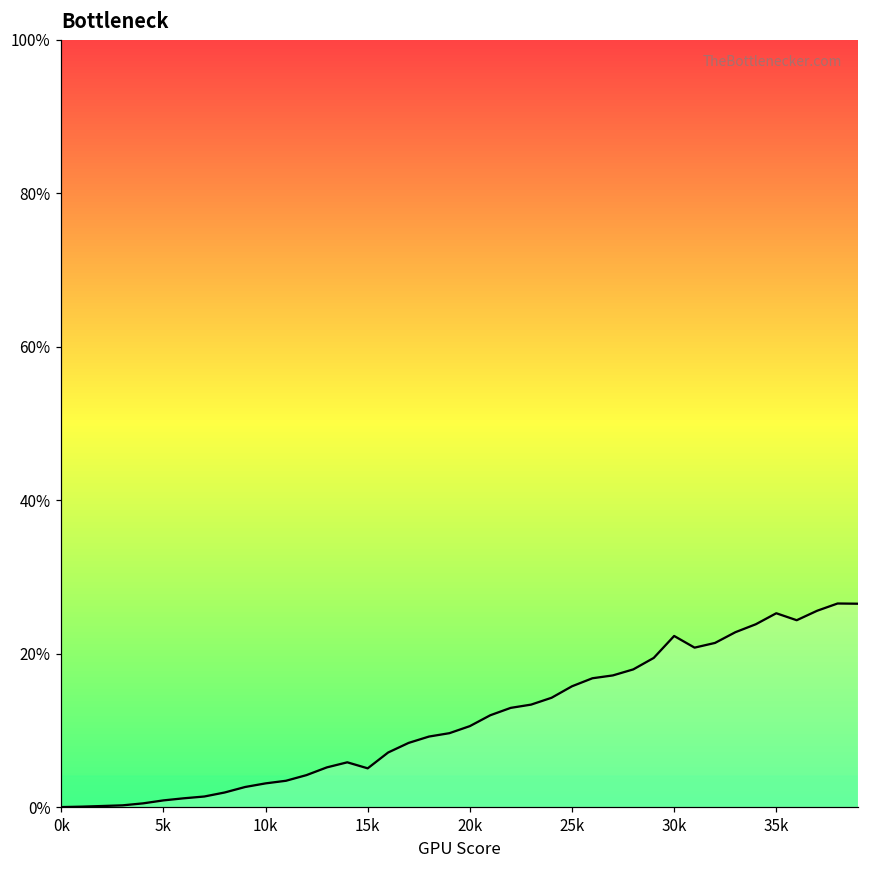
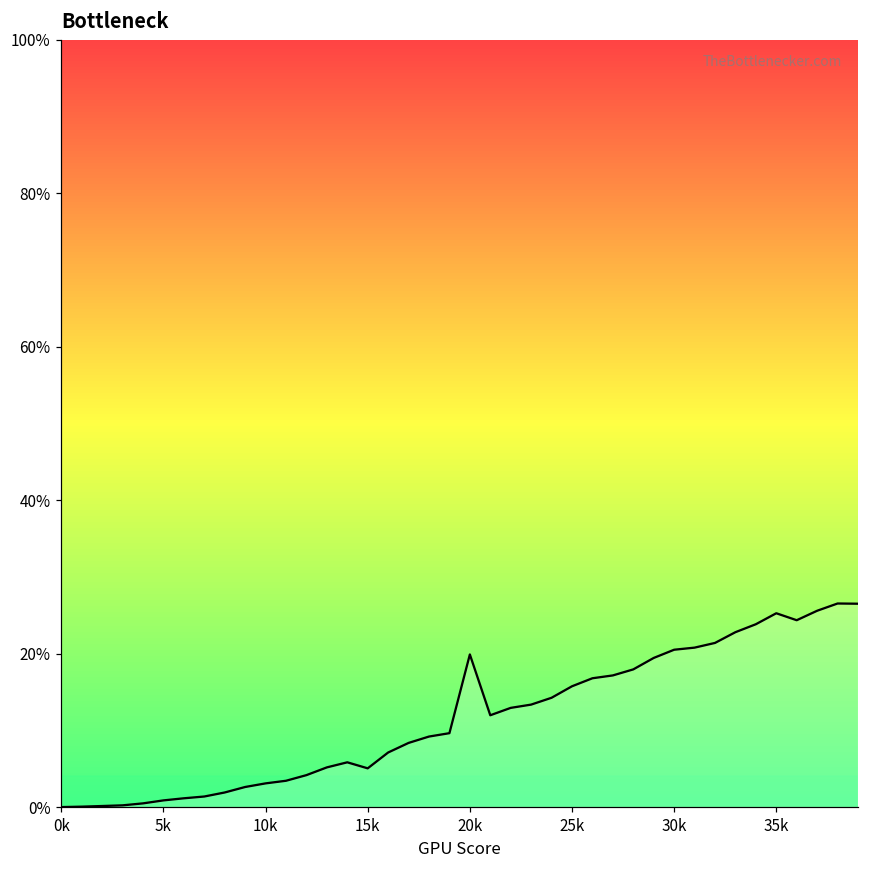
  {
    "15k": "5%",
-   "20k": "11%",
+   "20k": "20%",
    "25k": "16%",
-   "30k": "22%",
+   "30k": "21%",
    "35k": "25%"
  }
